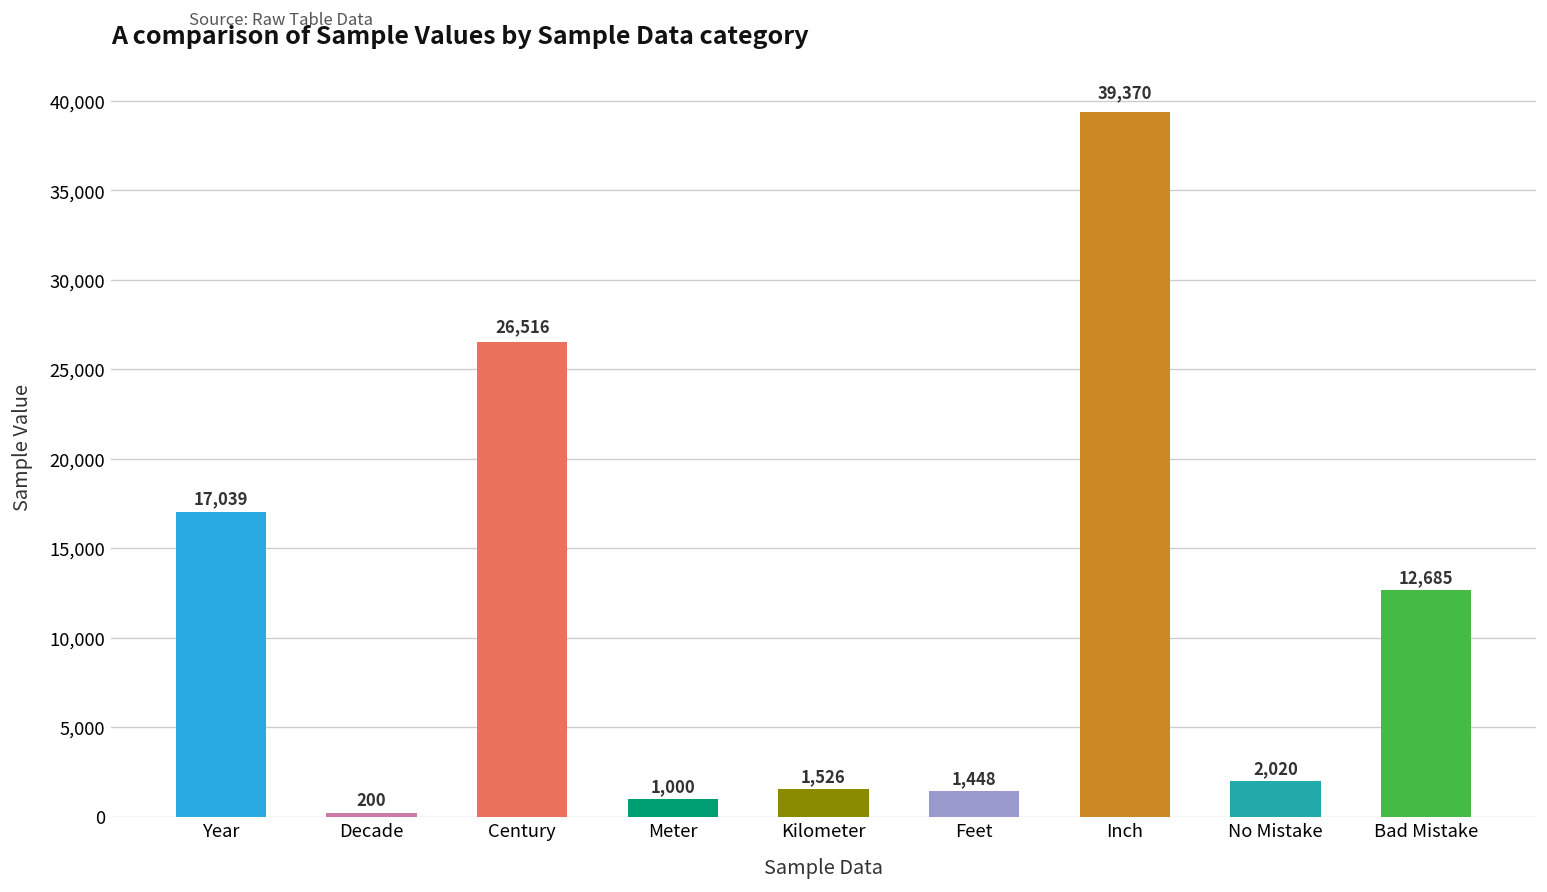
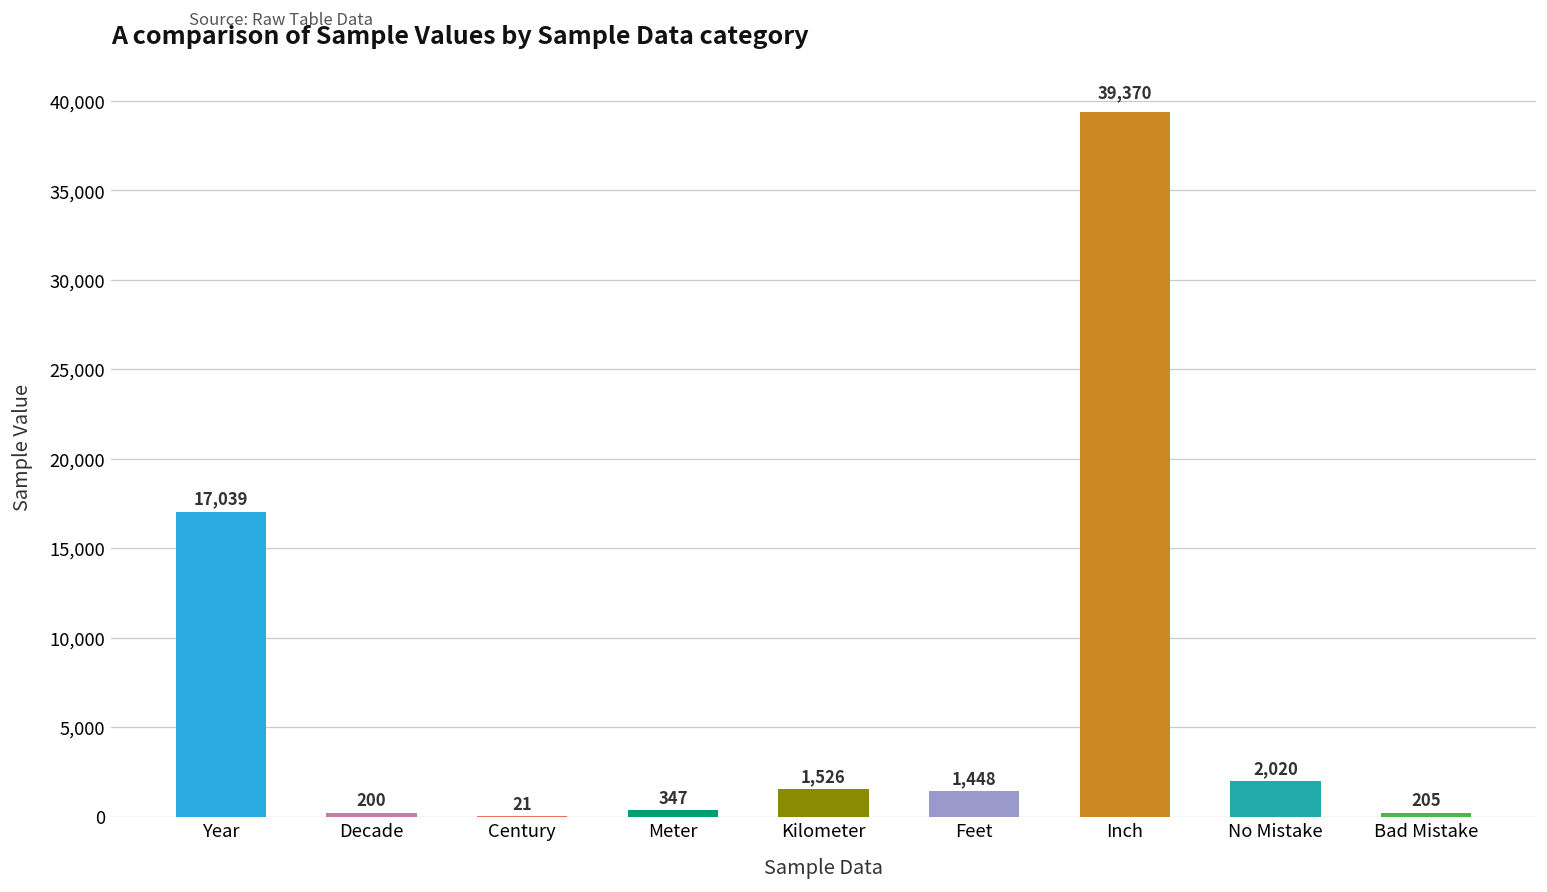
  {
    "Year": "17,039",
    "Decade": "200",
-   "Century": "26,516",
-   "Meter": "1,000",
+   "Century": "21",
+   "Meter": "347",
    "Kilometer": "1,526",
    "Feet": "1,448",
    "Inch": "39,370",
    "No Mistake": "2,020",
-   "Bad Mistake": "12,685"
+   "Bad Mistake": "205"
  }
